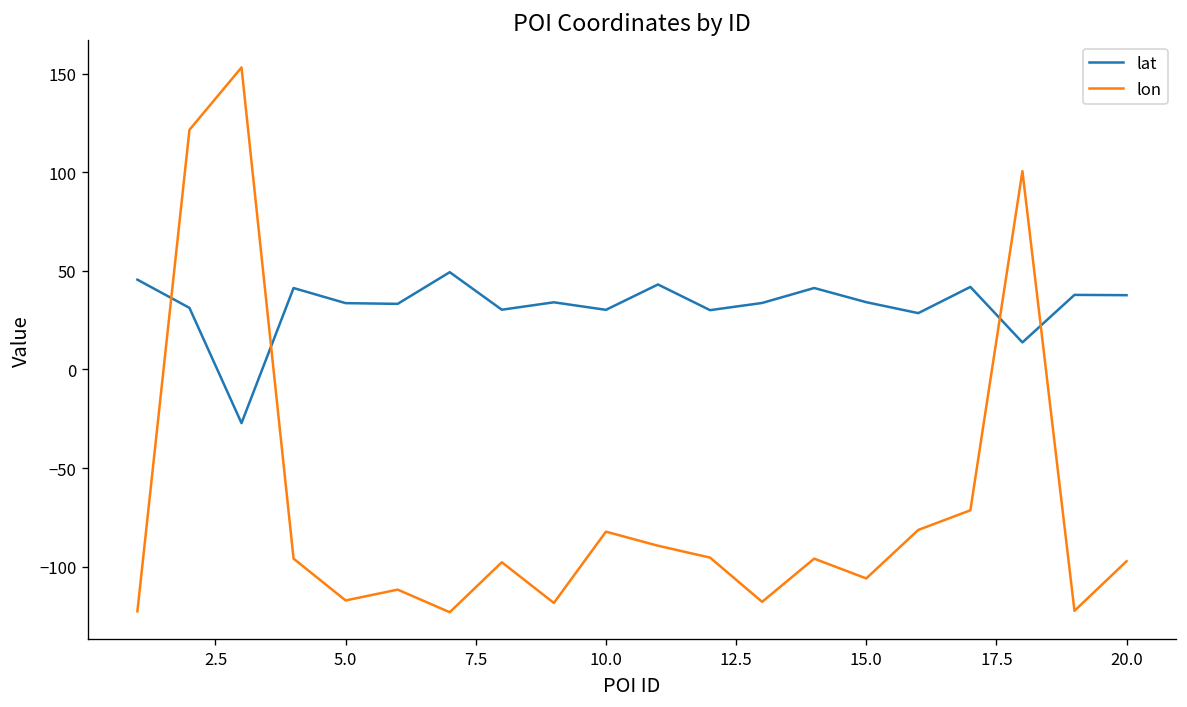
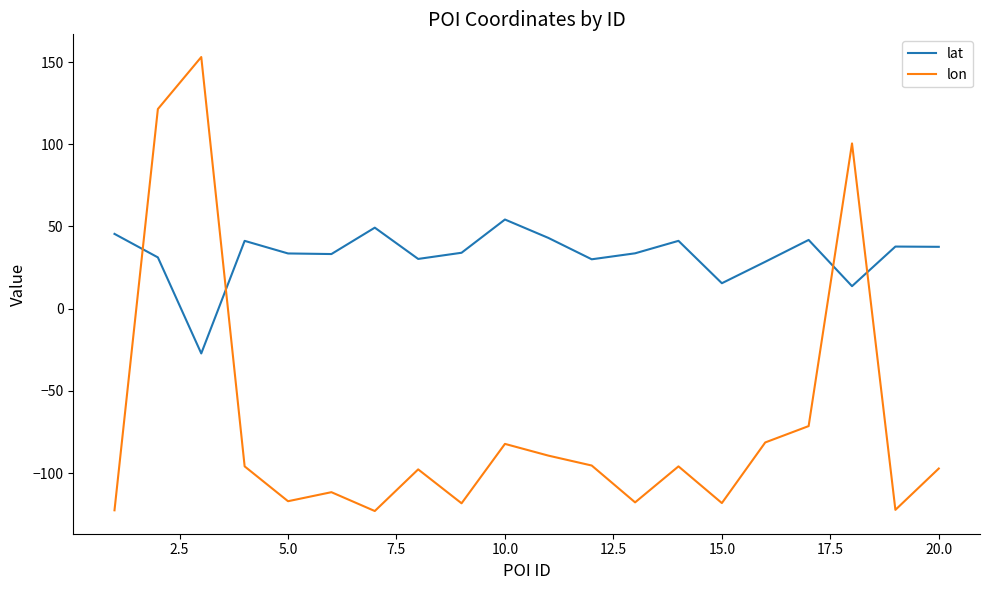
  {
    "lat": {
      "5.0": 34,
-     "10.0": 30,
-     "15.0": 34,
+     "10.0": 54,
+     "15.0": 15,
      "20.0": 38
    },
    "lon": {
      "5.0": -117,
      "10.0": -82,
-     "15.0": -106,
+     "15.0": -118,
      "20.0": -97
    }
  }
